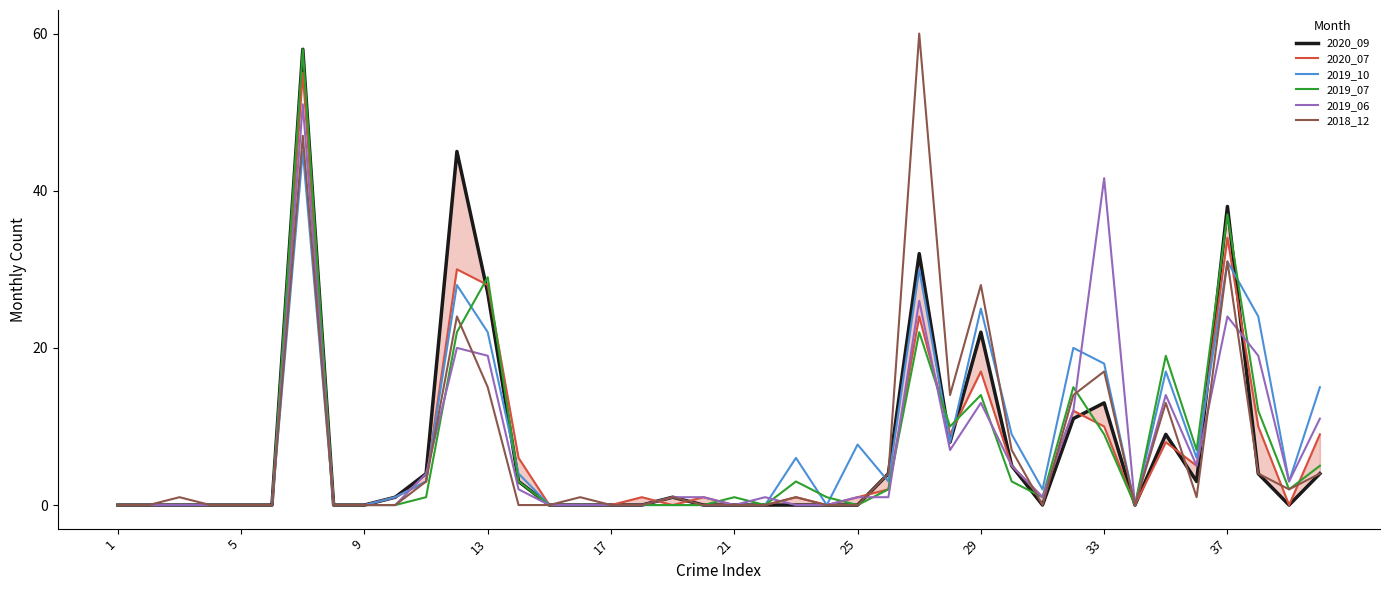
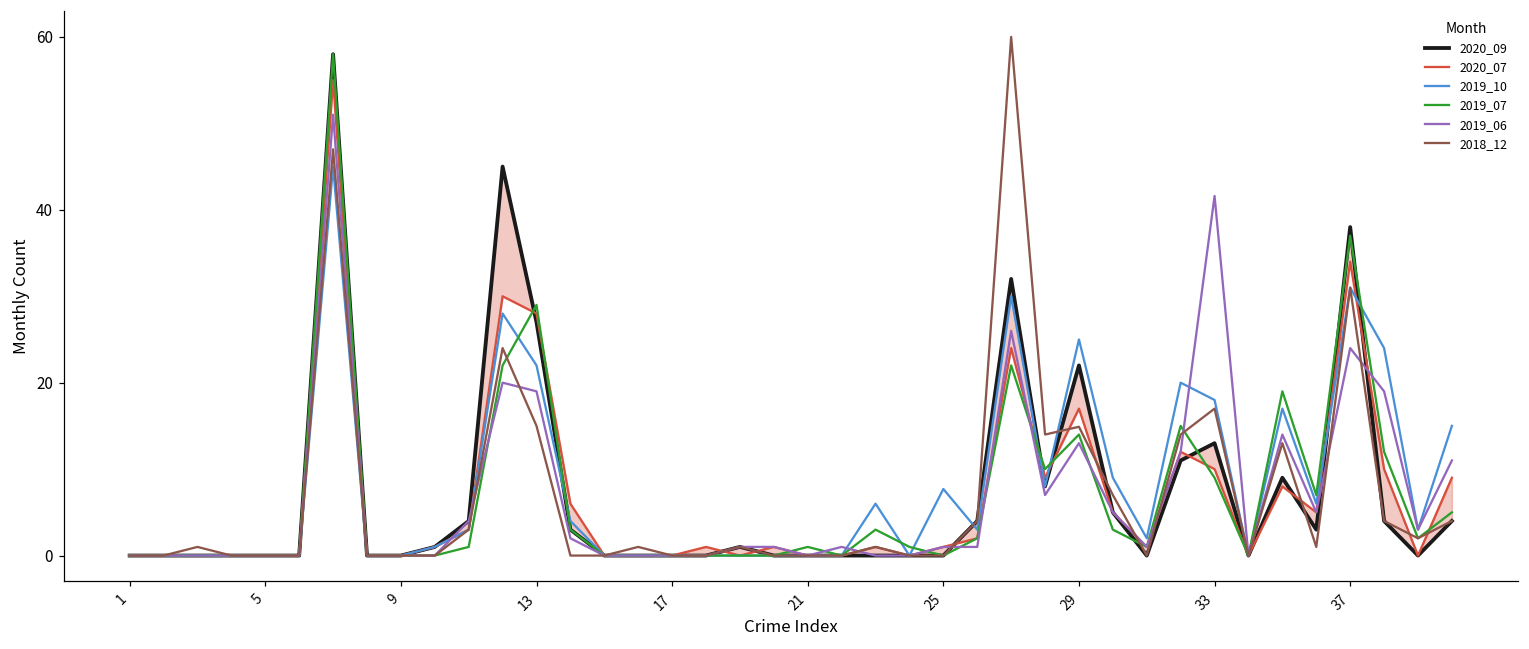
  {
    "2020_09": {
      "13": 27
    },
    "2019_10": {
      "13": 22,
      "25": 8,
      "29": 25,
      "33": 18
    },
    "2019_07": {
      "13": 29,
      "21": 1,
      "29": 14,
      "33": 9,
      "37": 37
    },
    "2019_06": {
      "13": 19,
      "29": 13,
      "33": 42,
      "37": 24
    },
    "2018_12": {
      "13": 15,
-     "29": 28,
+     "29": 15,
      "33": 17
    }
  }
